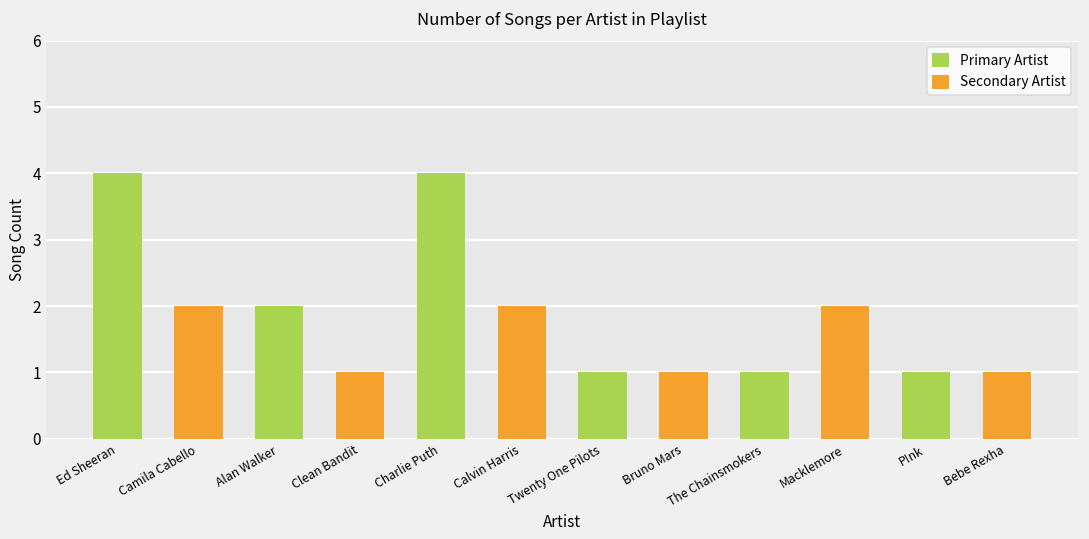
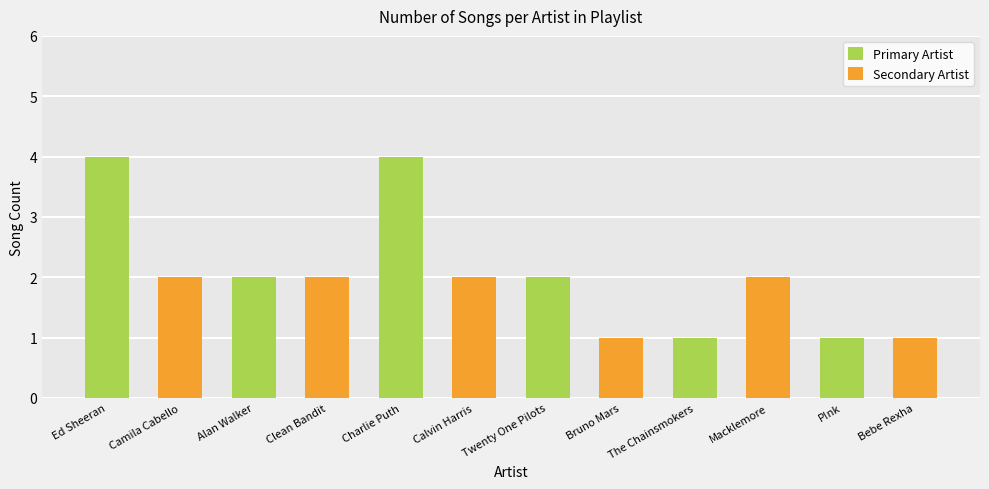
  {
    "Ed Sheeran": 4,
    "Camila Cabello": 2,
    "Alan Walker": 2,
-   "Clean Bandit": 1,
+   "Clean Bandit": 2,
    "Charlie Puth": 4,
    "Calvin Harris": 2,
-   "Twenty One Pilots": 1,
+   "Twenty One Pilots": 2,
    "Bruno Mars": 1,
    "The Chainsmokers": 1,
    "Macklemore": 2,
    "P!nk": 1,
    "Bebe Rexha": 1
  }
